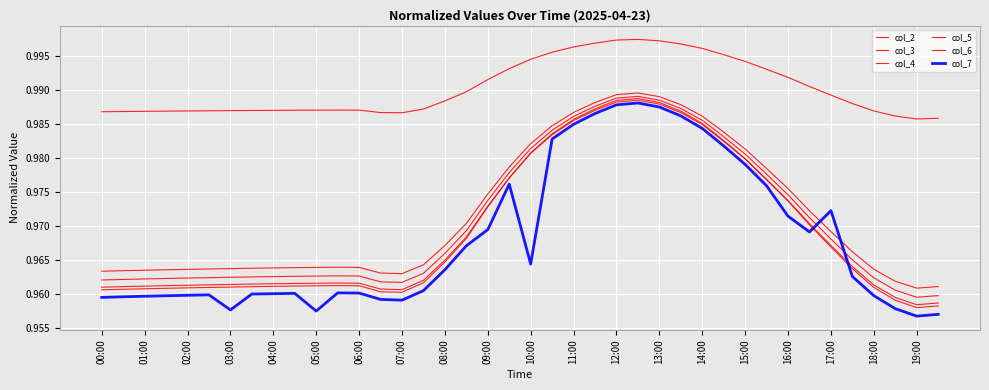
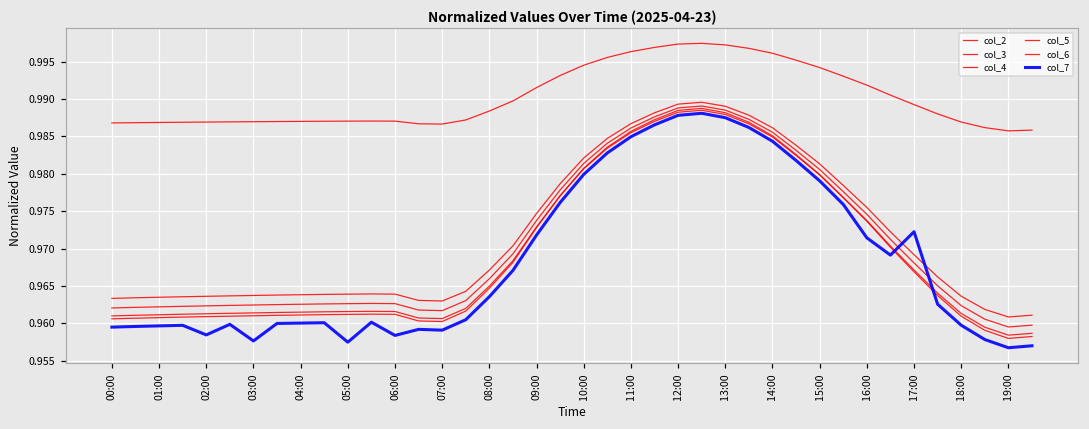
  {
    "col_7": {
      "00:00": 0.960,
      "01:00": 0.960,
-     "02:00": 0.960,
+     "02:00": 0.958,
      "03:00": 0.958,
      "04:00": 0.960,
      "05:00": 0.957,
-     "06:00": 0.960,
+     "06:00": 0.958,
      "07:00": 0.959,
      "08:00": 0.964,
-     "09:00": 0.969,
-     "10:00": 0.964,
+     "09:00": 0.972,
+     "10:00": 0.980,
      "11:00": 0.985,
      "12:00": 0.988,
      "13:00": 0.988,
      "14:00": 0.984,
      "15:00": 0.979,
      "16:00": 0.971,
      "17:00": 0.972,
      "18:00": 0.960,
      "19:00": 0.957
    }
  }
